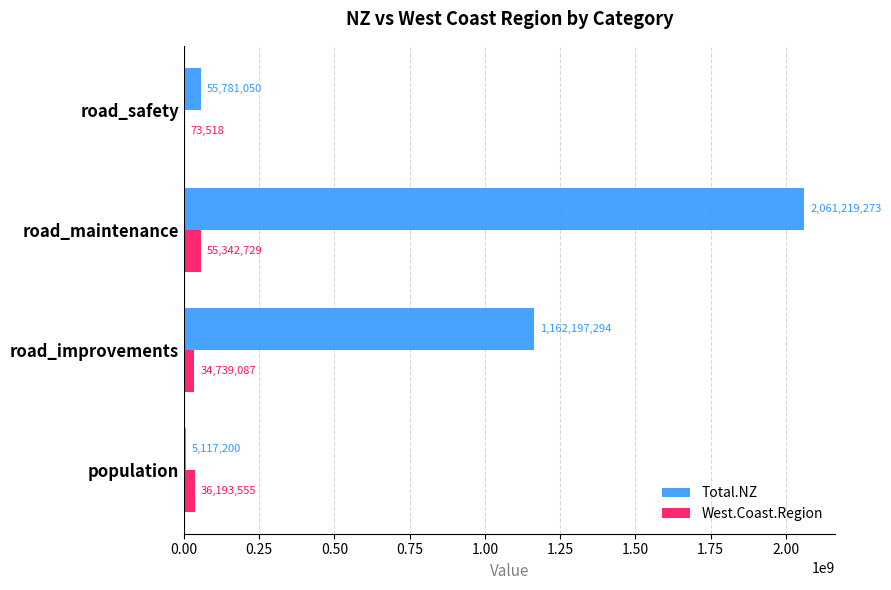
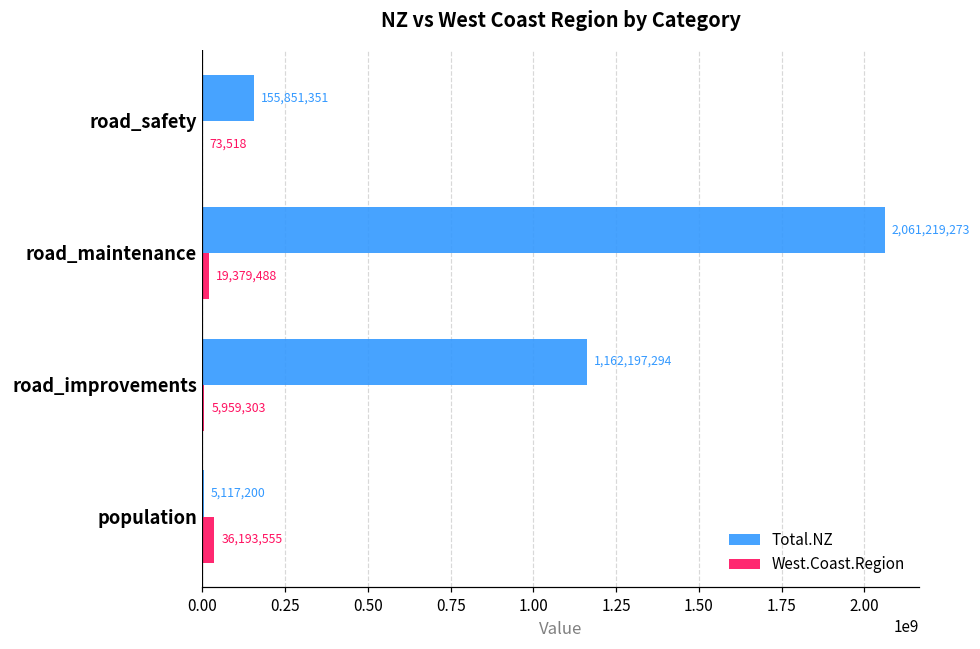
  {
    "Total.NZ": {
-     "road_safety": "55,781,050",
+     "road_safety": "155,851,351",
      "road_maintenance": "2,061,219,273",
      "road_improvements": "1,162,197,294",
      "population": "5,117,200"
    },
    "West.Coast.Region": {
      "road_safety": "73,518",
-     "road_maintenance": "55,342,729",
-     "road_improvements": "34,739,087",
+     "road_maintenance": "19,379,488",
+     "road_improvements": "5,959,303",
      "population": "36,193,555"
    }
  }
